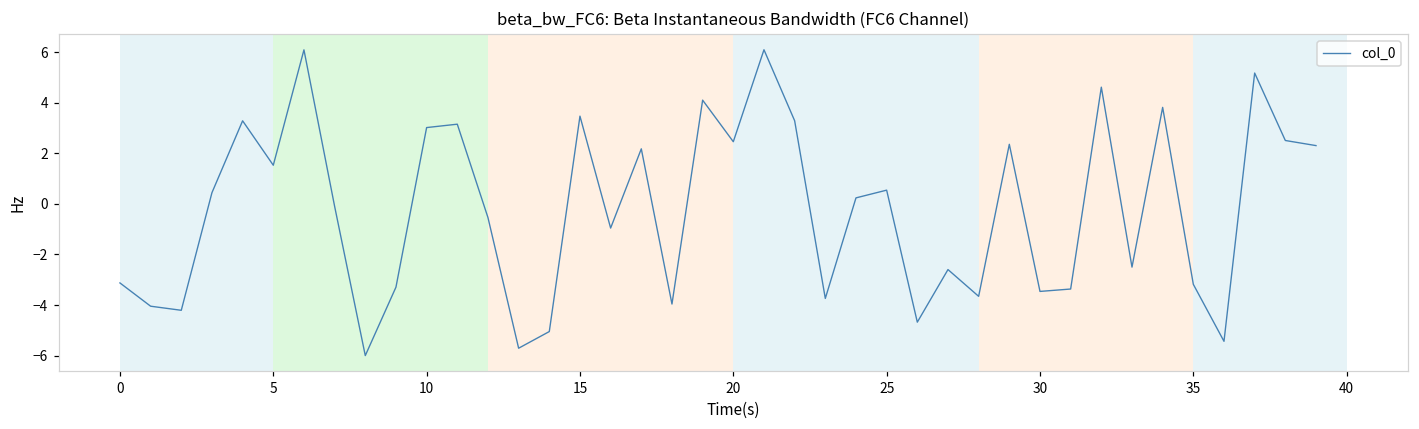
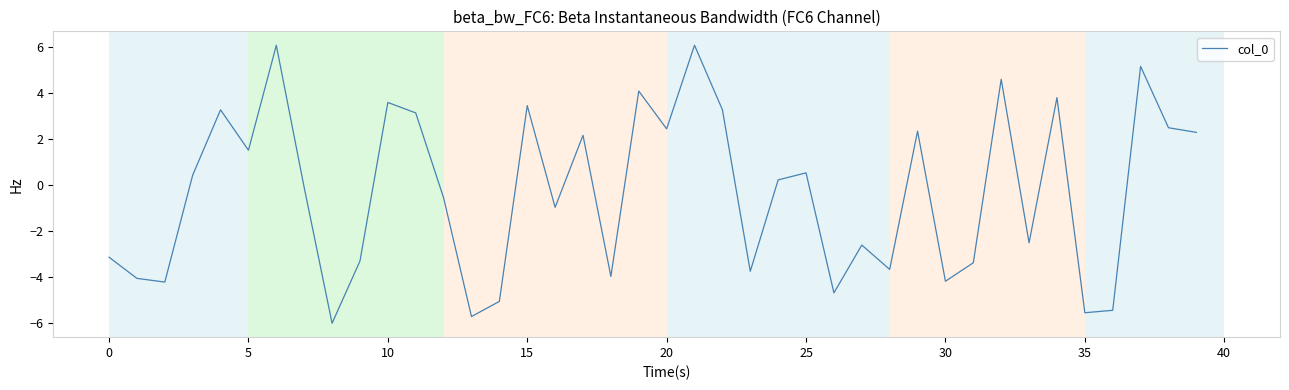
  {
    "0": -3.1,
    "5": 1.5,
-   "10": 3.0,
+   "10": 3.6,
    "15": 3.5,
    "20": 2.5,
    "25": 0.5,
-   "30": -3.5,
-   "35": -3.2
+   "30": -4.2,
+   "35": -5.5
  }
